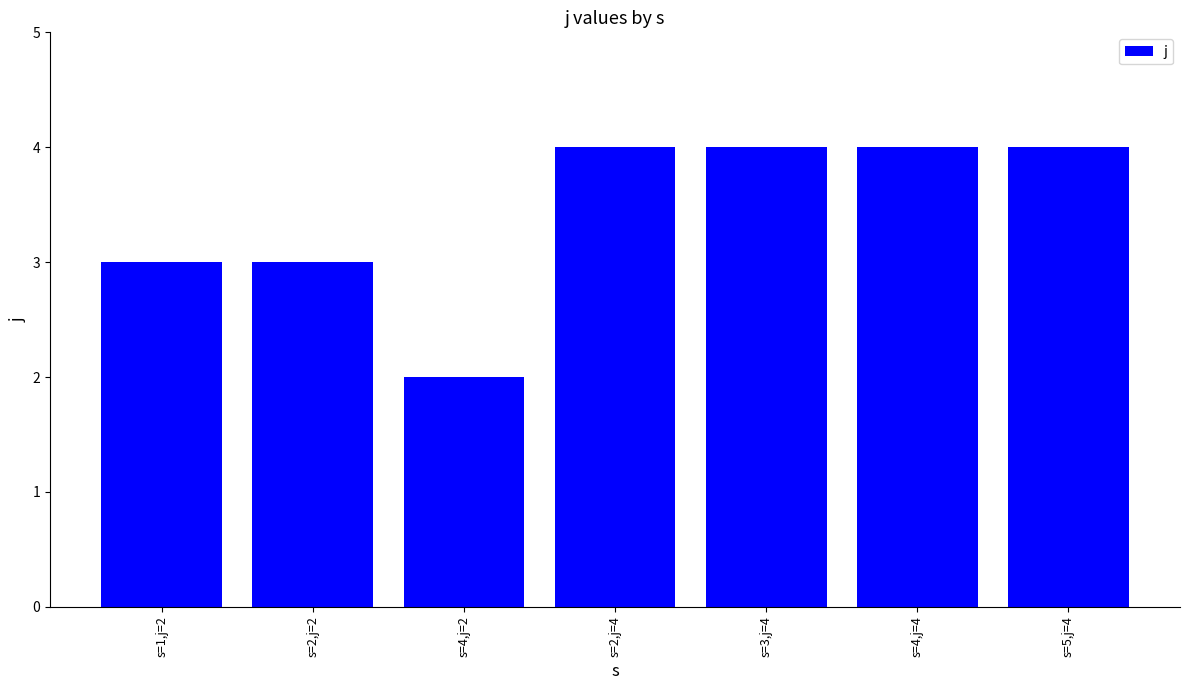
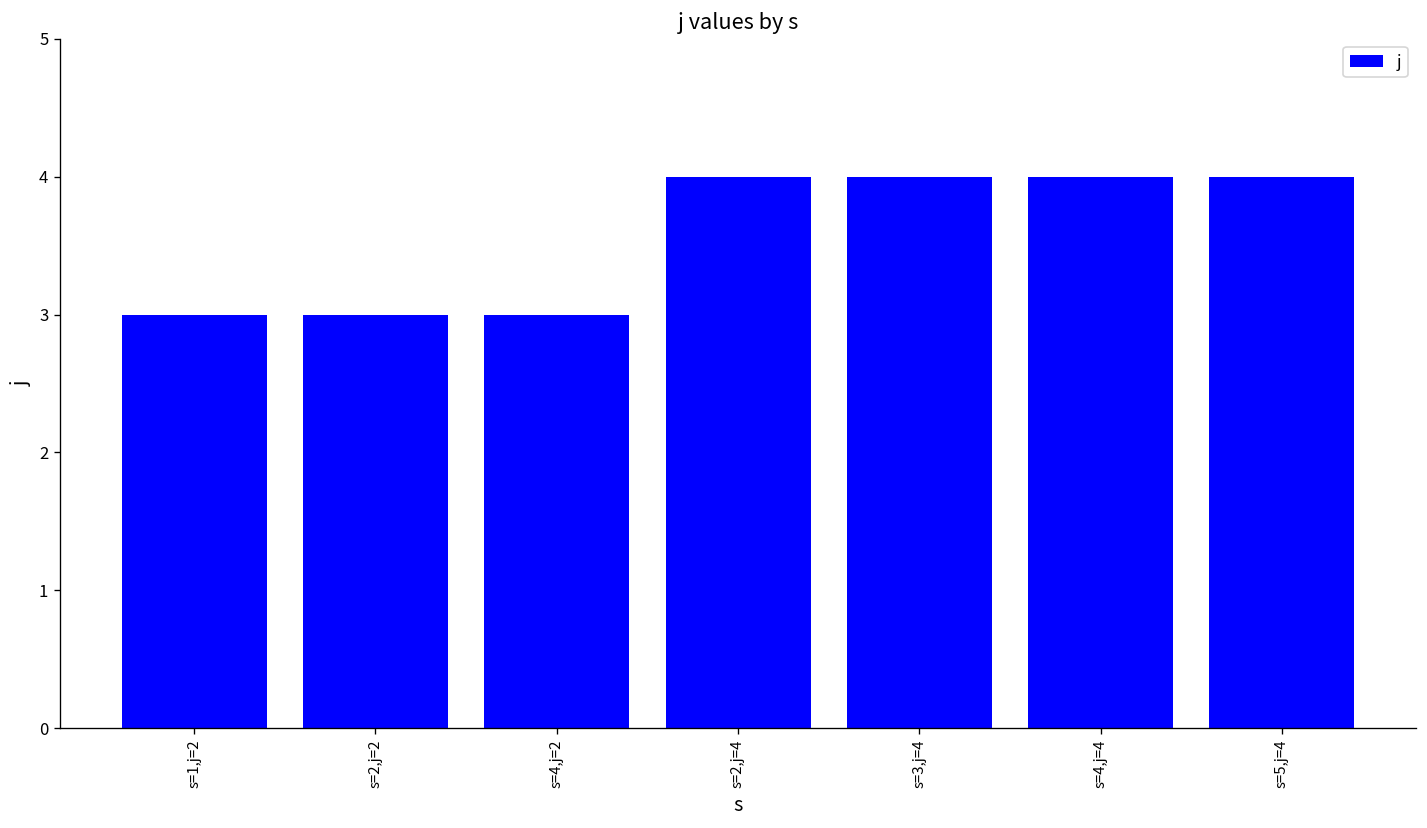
  {
    "s=1,j=2": 3,
    "s=2,j=2": 3,
-   "s=4,j=2": 2,
+   "s=4,j=2": 3,
    "s=2,j=4": 4,
    "s=3,j=4": 4,
    "s=4,j=4": 4,
    "s=5,j=4": 4
  }
